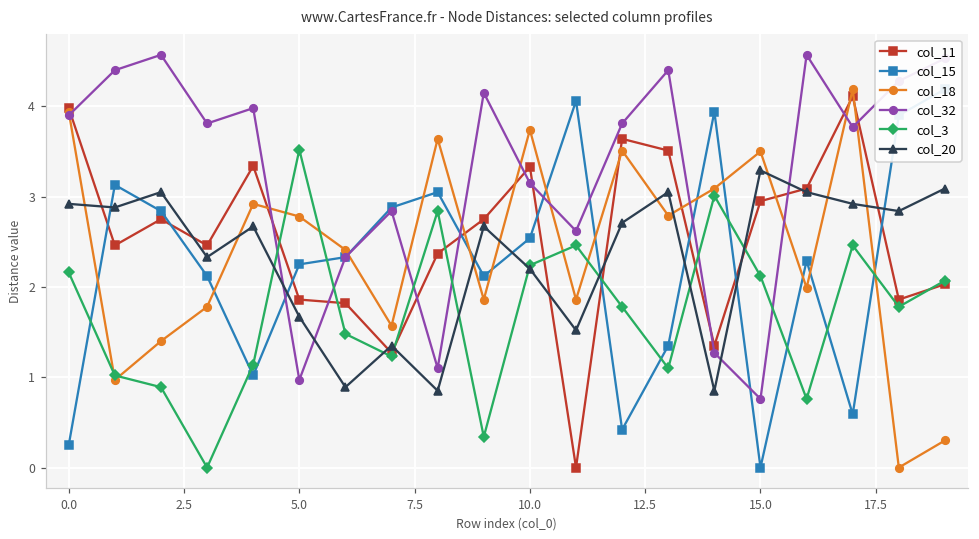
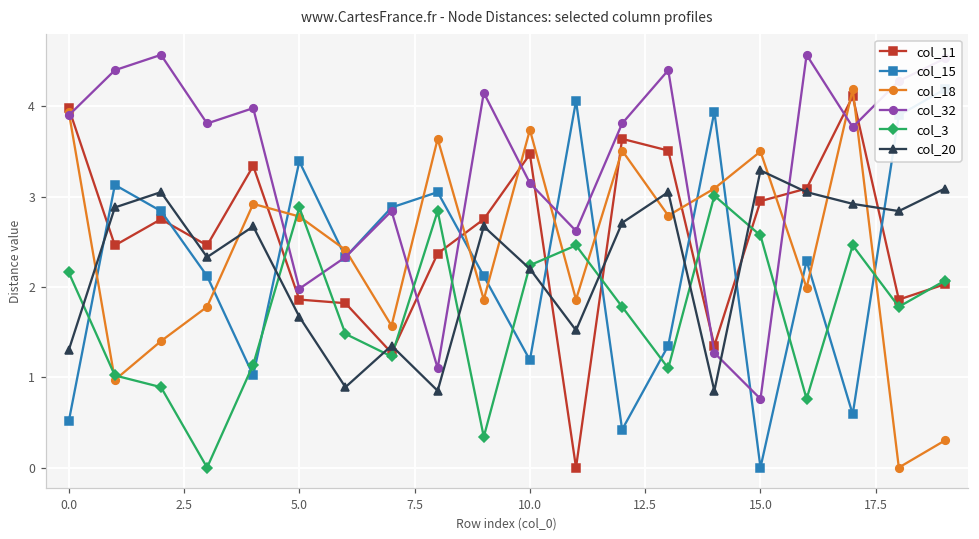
  {
    "col_11": {
      "0.0": 4.0,
      "5.0": 1.9,
-     "10.0": 3.3,
+     "10.0": 3.5,
      "15.0": 3.0
    },
    "col_15": {
-     "0.0": 0.3,
-     "5.0": 2.3,
-     "10.0": 2.5,
+     "0.0": 0.5,
+     "5.0": 3.4,
+     "10.0": 1.2,
      "15.0": 0.0
    },
    "col_18": {
      "0.0": 3.9,
      "5.0": 2.8,
      "10.0": 3.7,
      "15.0": 3.5
    },
    "col_32": {
      "0.0": 3.9,
-     "5.0": 1.0,
+     "5.0": 2.0,
      "10.0": 3.2,
      "15.0": 0.8
    },
    "col_3": {
      "0.0": 2.2,
-     "5.0": 3.5,
+     "5.0": 2.9,
      "10.0": 2.2,
-     "15.0": 2.1
+     "15.0": 2.6
    },
    "col_20": {
-     "0.0": 2.9,
+     "0.0": 1.3,
      "5.0": 1.7,
      "10.0": 2.2,
      "15.0": 3.3
    }
  }
